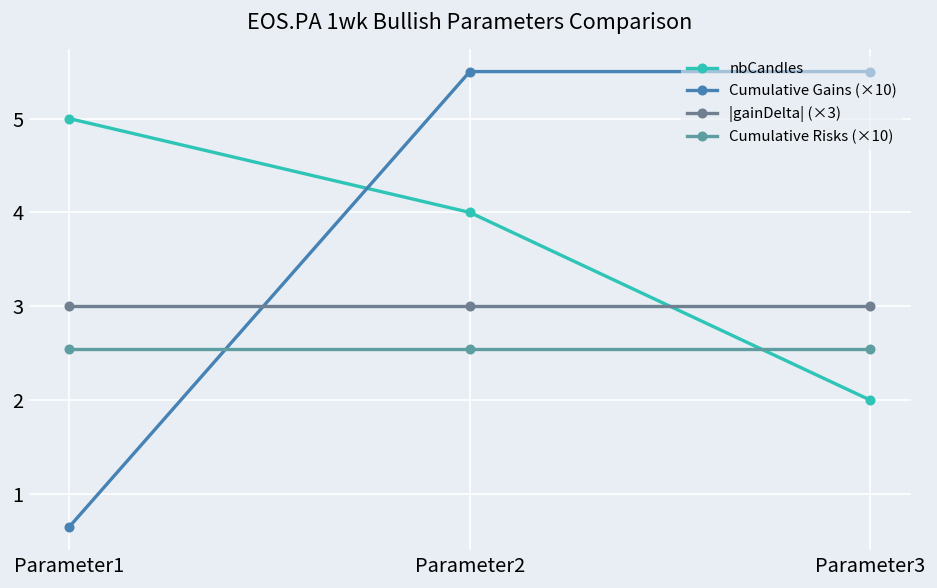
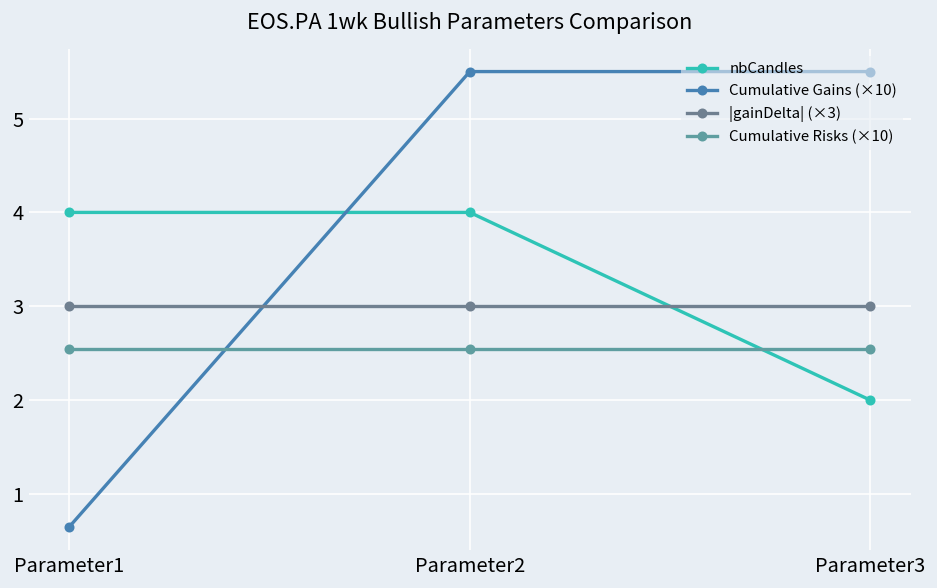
  {
    "nbCandles": {
-     "Parameter1": 5,
+     "Parameter1": 4,
      "Parameter2": 4,
      "Parameter3": 2
    }
  }
